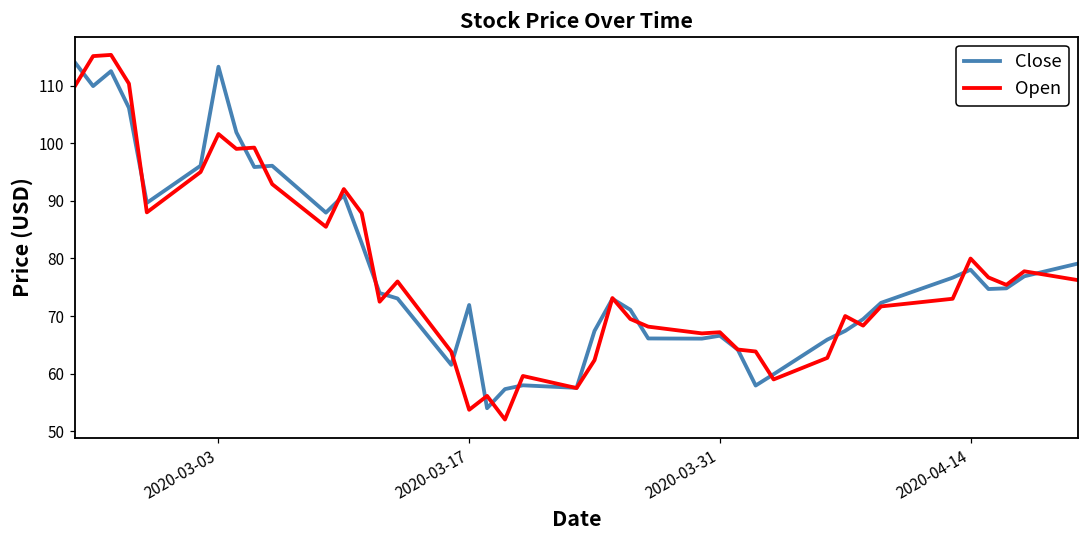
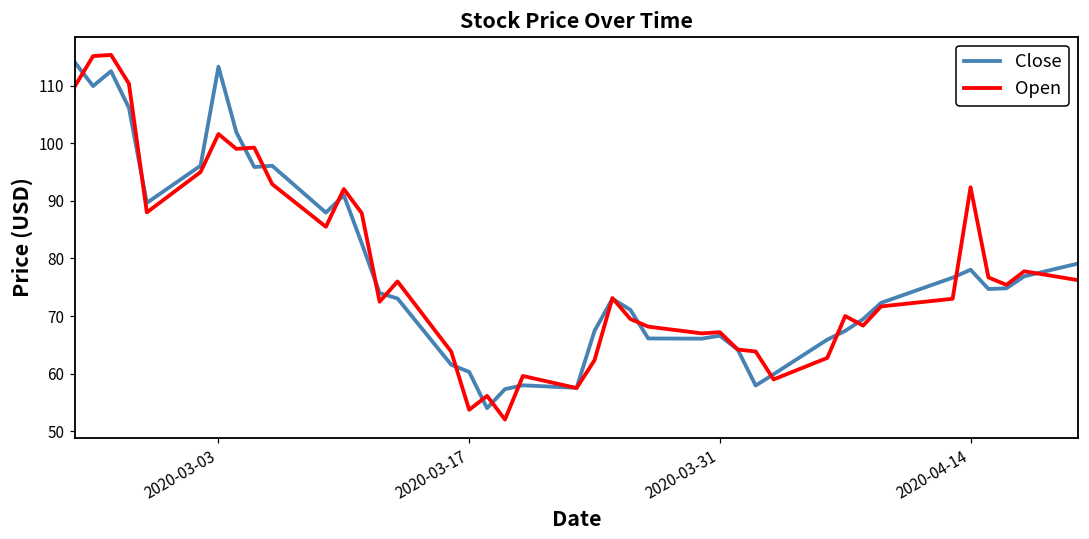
  {
    "Close": {
      "2020-03-03": 113,
-     "2020-03-17": 72,
+     "2020-03-17": 60,
      "2020-03-31": 67,
      "2020-04-14": 78
    },
    "Open": {
      "2020-03-03": 102,
      "2020-03-17": 54,
      "2020-03-31": 67,
-     "2020-04-14": 80
+     "2020-04-14": 92
    }
  }
